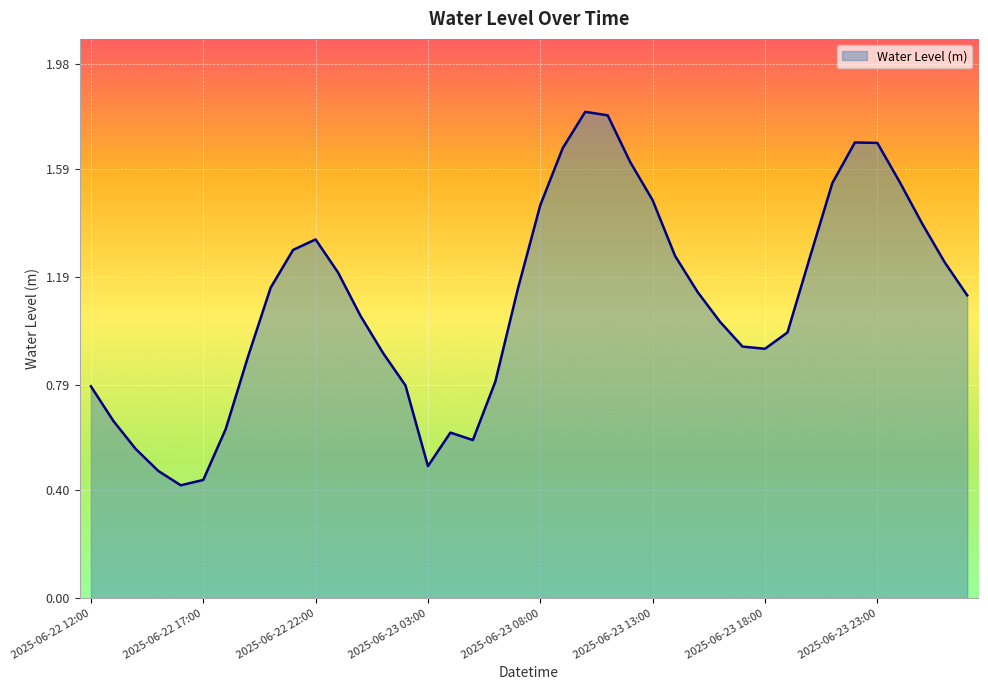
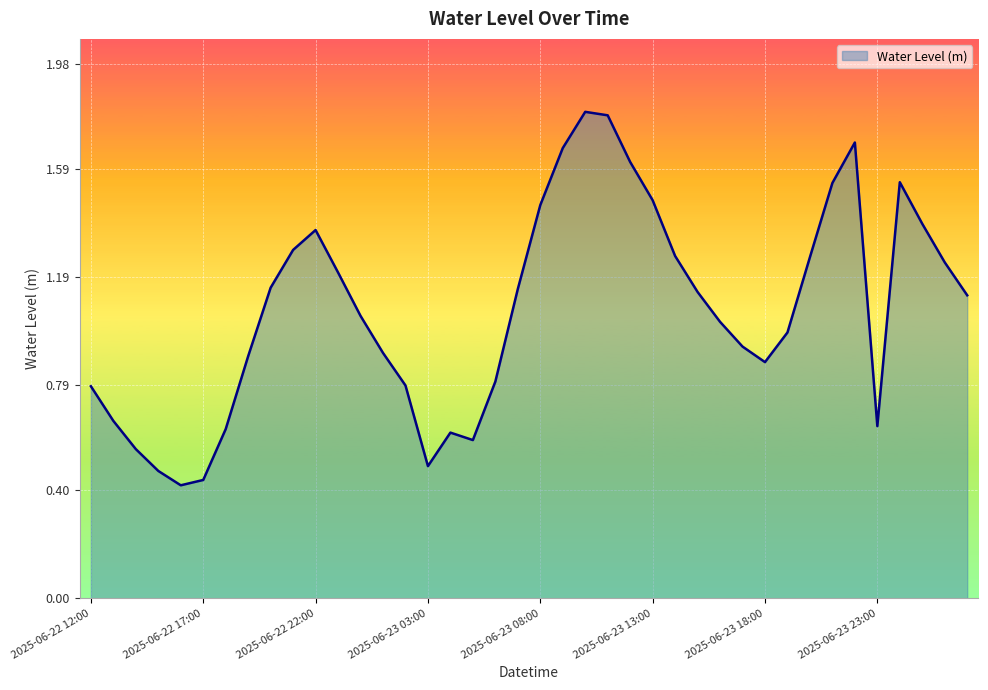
  {
    "2025-06-22 12:00": 0.79,
    "2025-06-22 17:00": 0.44,
-   "2025-06-22 22:00": 1.33,
+   "2025-06-22 22:00": 1.36,
    "2025-06-23 03:00": 0.49,
    "2025-06-23 08:00": 1.46,
    "2025-06-23 13:00": 1.47,
-   "2025-06-23 18:00": 0.92,
-   "2025-06-23 23:00": 1.69
+   "2025-06-23 18:00": 0.87,
+   "2025-06-23 23:00": 0.64
  }
